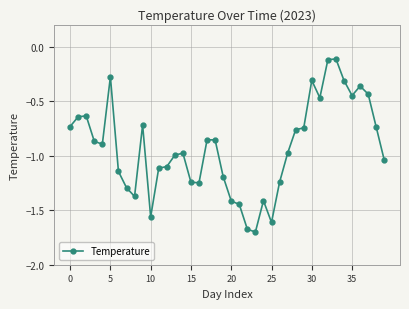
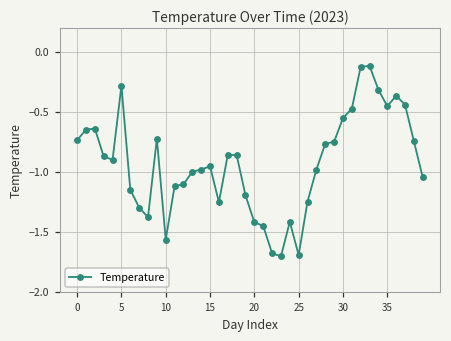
  {
    "0": -0.73,
    "5": -0.28,
    "10": -1.56,
-   "15": -1.24,
+   "15": -0.95,
    "20": -1.42,
-   "25": -1.61,
-   "30": -0.31,
+   "25": -1.69,
+   "30": -0.55,
    "35": -0.45
  }
